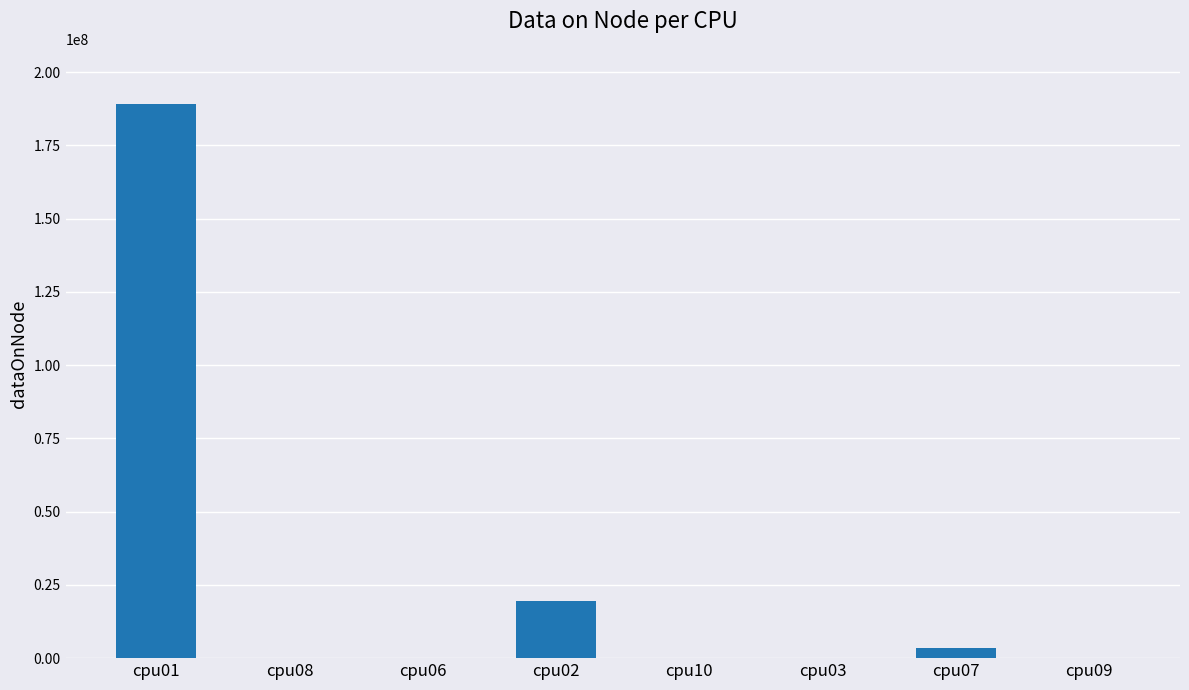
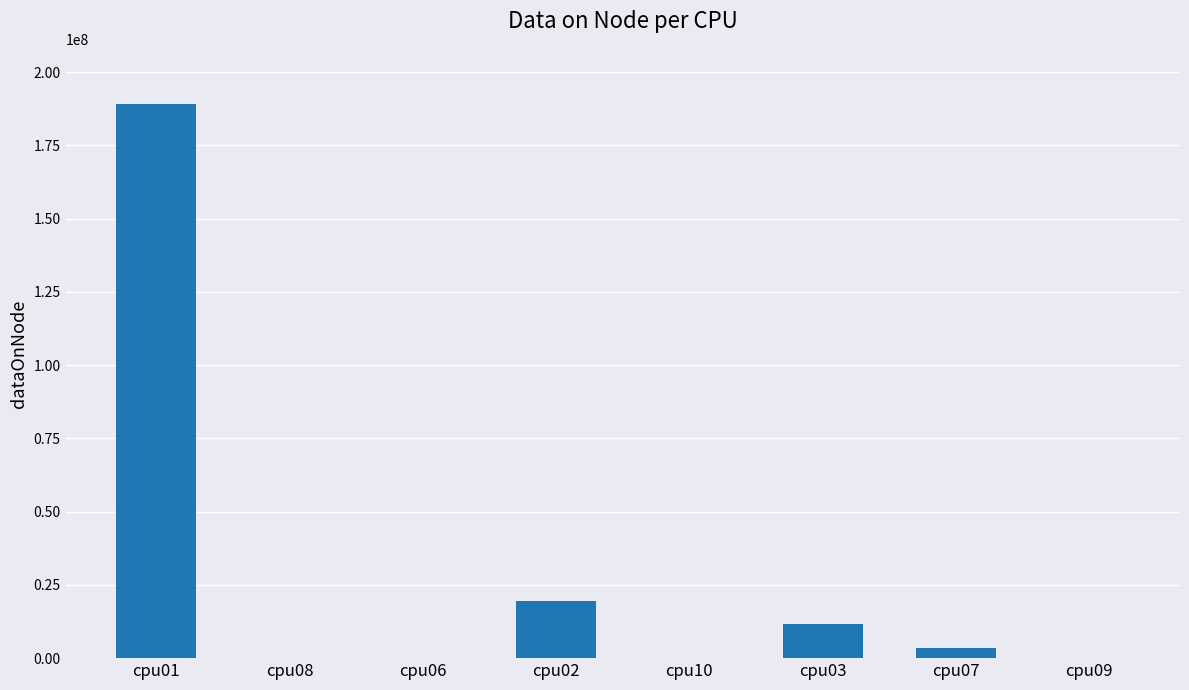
  {
    "cpu01": 189000000,
    "cpu02": 20000000,
-   "cpu03": 0,
+   "cpu03": 12000000,
    "cpu07": 4000000
  }
